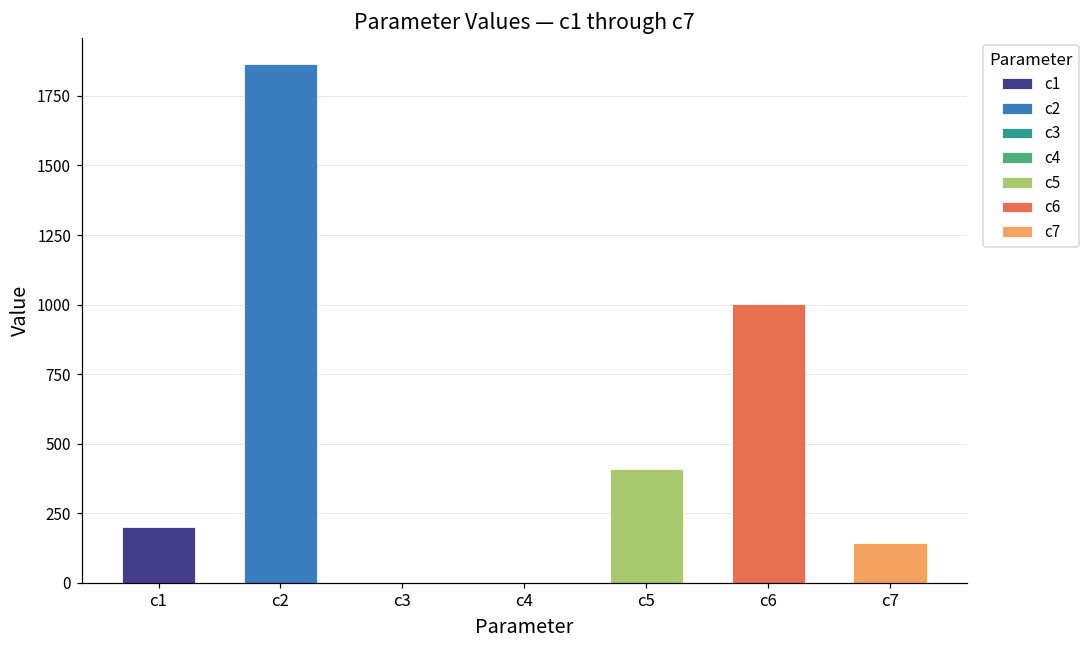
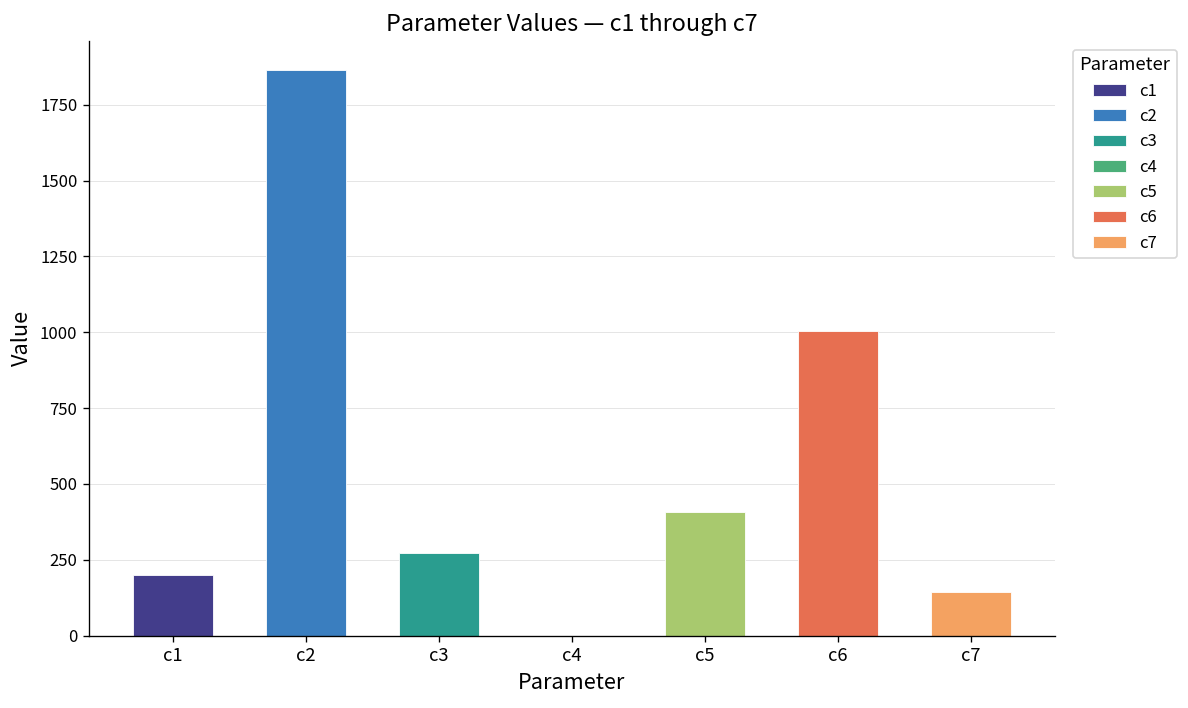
  {
    "c1": 200,
    "c2": 1870,
-   "c3": 0,
+   "c3": 270,
    "c5": 410,
    "c6": 1000,
    "c7": 140
  }
